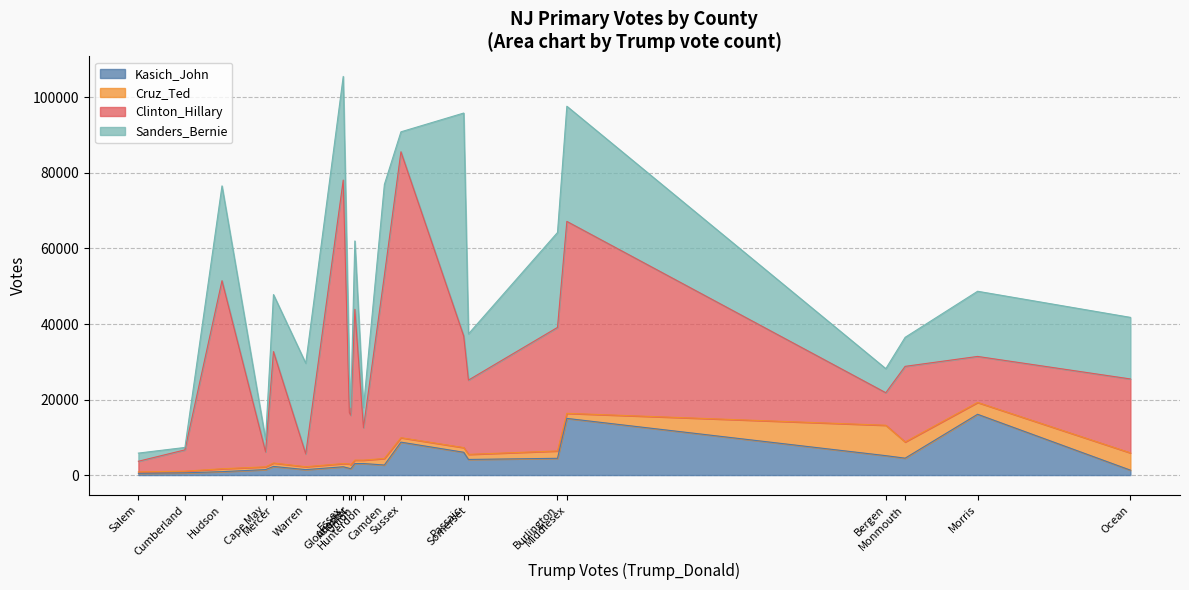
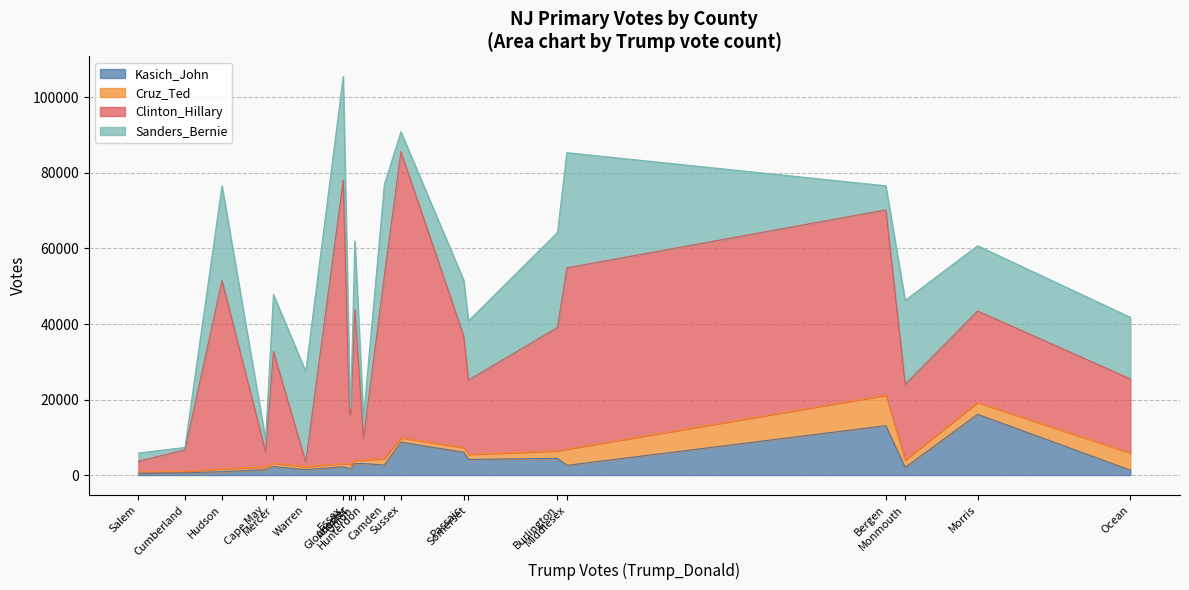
  {
    "Kasich_John": {
      "Hudson": 1000,
      "Cape May": 1000,
      "Mercer": 2000,
      "Warren": 1000,
      "Essex": 2000,
      "Gloucester": 2000,
      "Atlantic": 2000,
      "Union": 3000,
      "Hunterdon": 3000,
      "Camden": 3000,
      "Sussex": 9000,
      "Passaic": 6000,
      "Somerset": 4000,
      "Burlington": 4000,
-     "Middlesex": 15000,
-     "Bergen": 5000,
-     "Monmouth": 4000,
+     "Middlesex": 3000,
+     "Bergen": 13000,
+     "Monmouth": 2000,
      "Morris": 16000,
      "Ocean": 1000
    },
    "Cruz_Ted": {
      "Hudson": 1000,
      "Cape May": 1000,
      "Mercer": 1000,
      "Warren": 1000,
      "Essex": 1000,
      "Gloucester": 1000,
      "Atlantic": 1000,
      "Union": 1000,
      "Hunterdon": 1000,
      "Camden": 2000,
      "Sussex": 1000,
      "Passaic": 1000,
      "Somerset": 1000,
      "Burlington": 2000,
-     "Middlesex": 1000,
+     "Middlesex": 4000,
      "Bergen": 8000,
-     "Monmouth": 4000,
+     "Monmouth": 2000,
      "Morris": 3000,
      "Ocean": 5000
    },
    "Clinton_Hillary": {
      "Salem": 3000,
      "Hudson": 50000,
      "Cape May": 4000,
      "Mercer": 30000,
-     "Warren": 3000,
+     "Warren": 1000,
      "Essex": 75000,
      "Gloucester": 14000,
      "Atlantic": 13000,
      "Union": 40000,
-     "Hunterdon": 9000,
+     "Hunterdon": 6000,
      "Camden": 48000,
      "Sussex": 76000,
      "Passaic": 30000,
      "Somerset": 20000,
      "Burlington": 33000,
-     "Middlesex": 51000,
-     "Bergen": 9000,
+     "Middlesex": 48000,
+     "Bergen": 49000,
      "Monmouth": 20000,
-     "Morris": 12000,
+     "Morris": 24000,
      "Ocean": 20000
    },
    "Sanders_Bernie": {
      "Salem": 2000,
      "Hudson": 25000,
      "Cape May": 3000,
      "Mercer": 15000,
      "Warren": 24000,
      "Essex": 27000,
      "Gloucester": 10000,
      "Atlantic": 2000,
      "Union": 18000,
      "Hunterdon": 5000,
      "Camden": 24000,
      "Sussex": 5000,
-     "Passaic": 59000,
-     "Somerset": 12000,
+     "Passaic": 15000,
+     "Somerset": 16000,
      "Burlington": 25000,
      "Middlesex": 30000,
      "Bergen": 6000,
-     "Monmouth": 8000,
+     "Monmouth": 22000,
      "Morris": 17000,
      "Ocean": 16000
    }
  }
